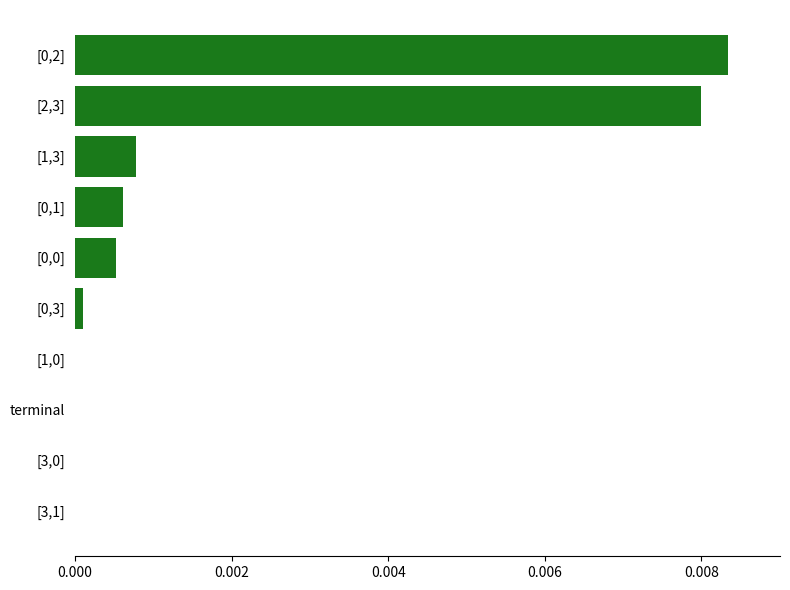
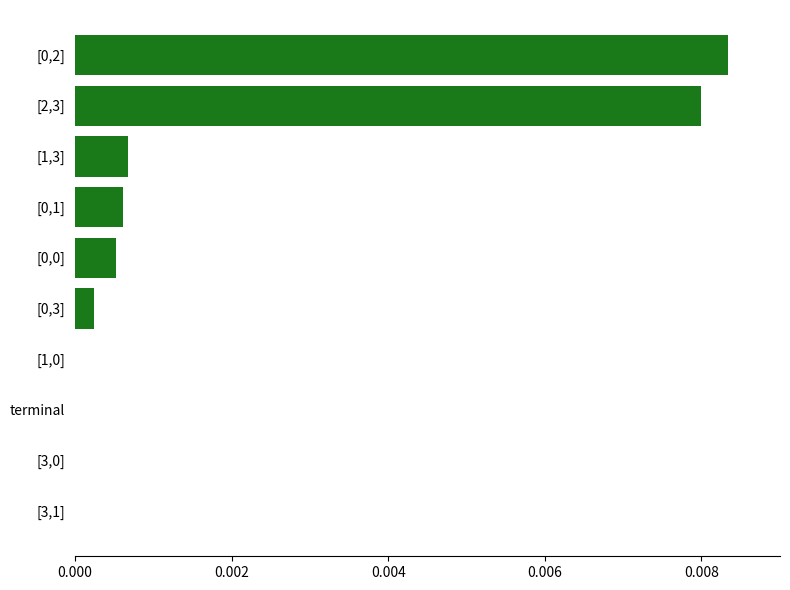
  {
    "[0,2]": 0.0083,
    "[2,3]": 0.0080,
-   "[1,3]": 0.0008,
+   "[1,3]": 0.0007,
    "[0,1]": 0.0006,
    "[0,0]": 0.0005,
-   "[0,3]": 0.0001,
+   "[0,3]": 0.0002,
    "terminal": 0.0000,
    "[3,0]": 0.0000,
    "[3,1]": 0.0000
  }
